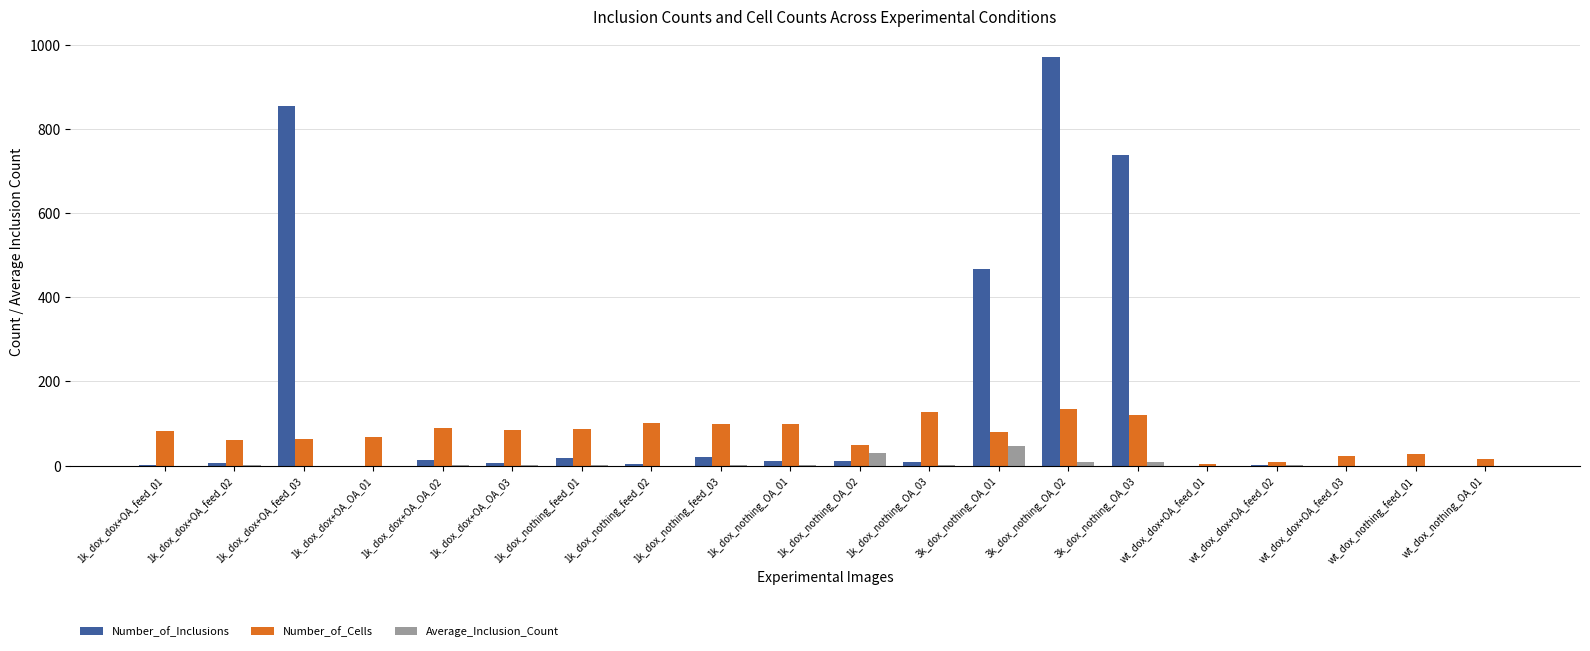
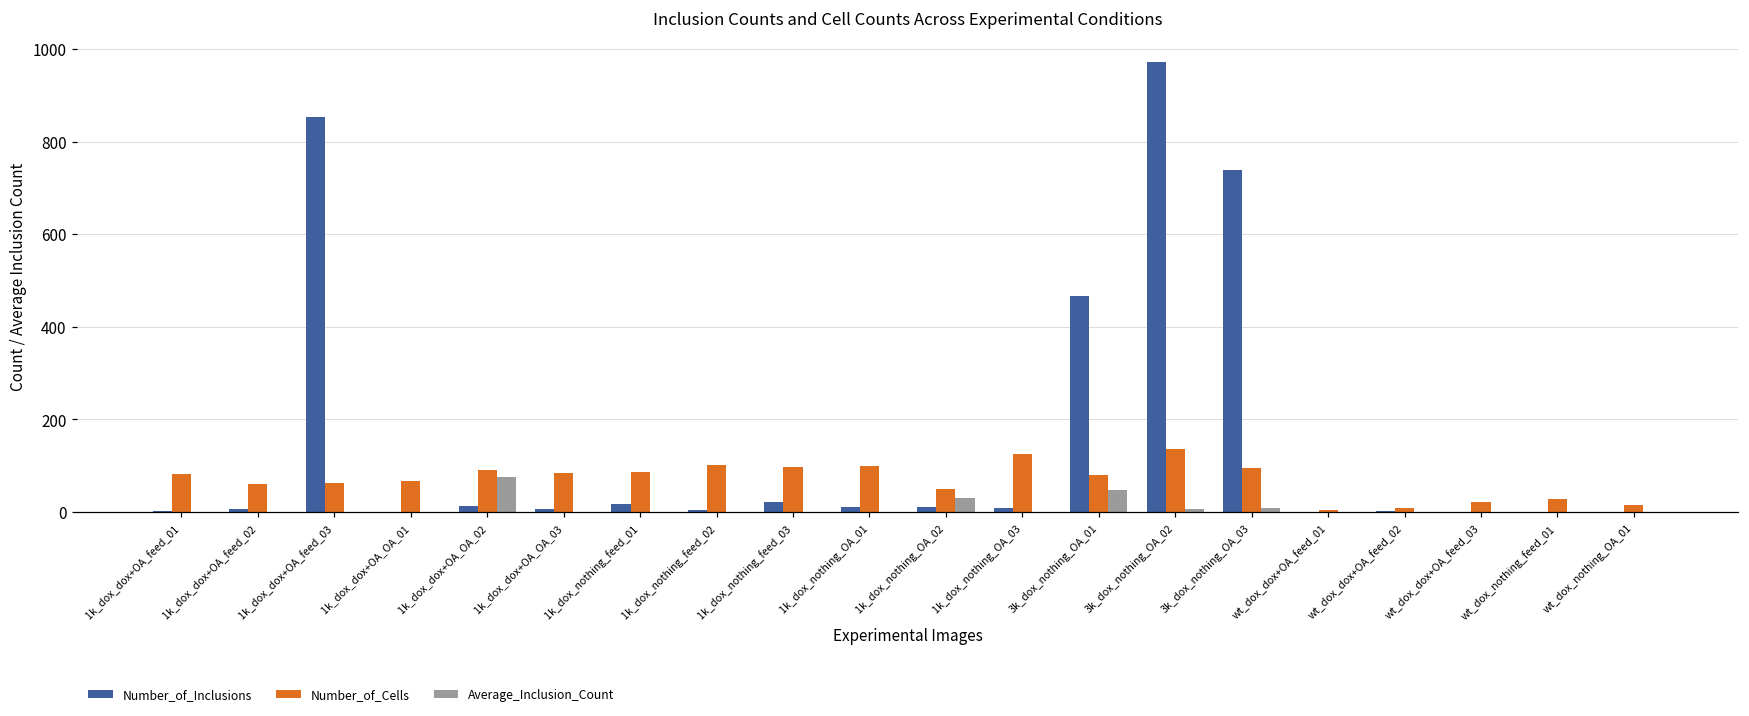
  {
    "Number_of_Inclusions": {
      "1k_dox_dox+OA_feed_02": 10,
      "1k_dox_dox+OA_feed_03": 850,
      "1k_dox_dox+OA_OA_01": 0,
      "1k_dox_dox+OA_OA_02": 10,
      "1k_dox_dox+OA_OA_03": 10,
      "1k_dox_nothing_feed_01": 20,
      "1k_dox_nothing_feed_03": 20,
      "1k_dox_nothing_OA_01": 10,
      "1k_dox_nothing_OA_02": 10,
      "1k_dox_nothing_OA_03": 10,
      "3k_dox_nothing_OA_01": 470,
      "3k_dox_nothing_OA_02": 970,
      "3k_dox_nothing_OA_03": 740,
      "wt_dox_dox+OA_feed_01": 0,
      "wt_dox_dox+OA_feed_03": 0,
      "wt_dox_nothing_feed_01": 0,
      "wt_dox_nothing_OA_01": 0
    },
    "Number_of_Cells": {
      "1k_dox_dox+OA_feed_01": 80,
      "1k_dox_dox+OA_feed_02": 60,
      "1k_dox_dox+OA_feed_03": 60,
      "1k_dox_dox+OA_OA_01": 70,
      "1k_dox_dox+OA_OA_02": 90,
      "1k_dox_dox+OA_OA_03": 90,
      "1k_dox_nothing_feed_01": 90,
      "1k_dox_nothing_feed_02": 100,
      "1k_dox_nothing_feed_03": 100,
      "1k_dox_nothing_OA_01": 100,
      "1k_dox_nothing_OA_02": 50,
      "1k_dox_nothing_OA_03": 130,
      "3k_dox_nothing_OA_01": 80,
      "3k_dox_nothing_OA_02": 140,
-     "3k_dox_nothing_OA_03": 120,
+     "3k_dox_nothing_OA_03": 100,
      "wt_dox_dox+OA_feed_02": 10,
      "wt_dox_dox+OA_feed_03": 20,
      "wt_dox_nothing_feed_01": 30,
      "wt_dox_nothing_OA_01": 20
    },
    "Average_Inclusion_Count": {
      "1k_dox_dox+OA_OA_01": 0,
-     "1k_dox_dox+OA_OA_02": 0,
+     "1k_dox_dox+OA_OA_02": 80,
      "1k_dox_nothing_OA_02": 30,
      "3k_dox_nothing_OA_01": 50,
      "3k_dox_nothing_OA_02": 10,
      "3k_dox_nothing_OA_03": 10,
      "wt_dox_dox+OA_feed_01": 0,
      "wt_dox_dox+OA_feed_03": 0,
      "wt_dox_nothing_feed_01": 0,
      "wt_dox_nothing_OA_01": 0
    }
  }
